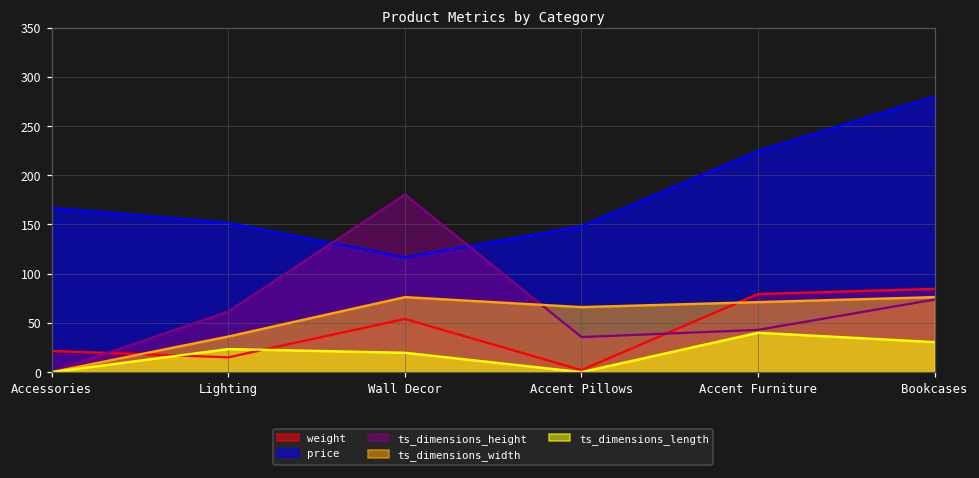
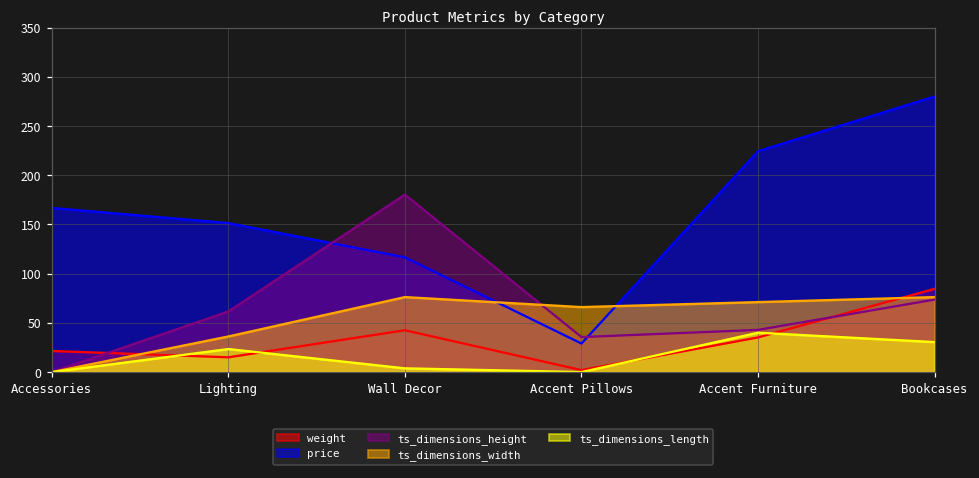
  {
    "weight": {
      "Accessories": 20,
      "Lighting": 20,
-     "Wall Decor": 50,
-     "Accent Furniture": 80,
+     "Wall Decor": 40,
+     "Accent Furniture": 40,
      "Bookcases": 80
    },
    "price": {
      "Accessories": 170,
      "Lighting": 150,
      "Wall Decor": 120,
-     "Accent Pillows": 150,
+     "Accent Pillows": 30,
      "Accent Furniture": 220,
      "Bookcases": 280
    },
    "ts_dimensions_height": {
      "Lighting": 60,
      "Wall Decor": 180,
      "Accent Pillows": 40
    },
    "ts_dimensions_width": {
      "Lighting": 40,
      "Wall Decor": 80,
      "Accent Pillows": 70,
      "Accent Furniture": 70
    },
    "ts_dimensions_length": {
      "Lighting": 20,
-     "Wall Decor": 20,
+     "Wall Decor": 0,
      "Bookcases": 30
    }
  }
